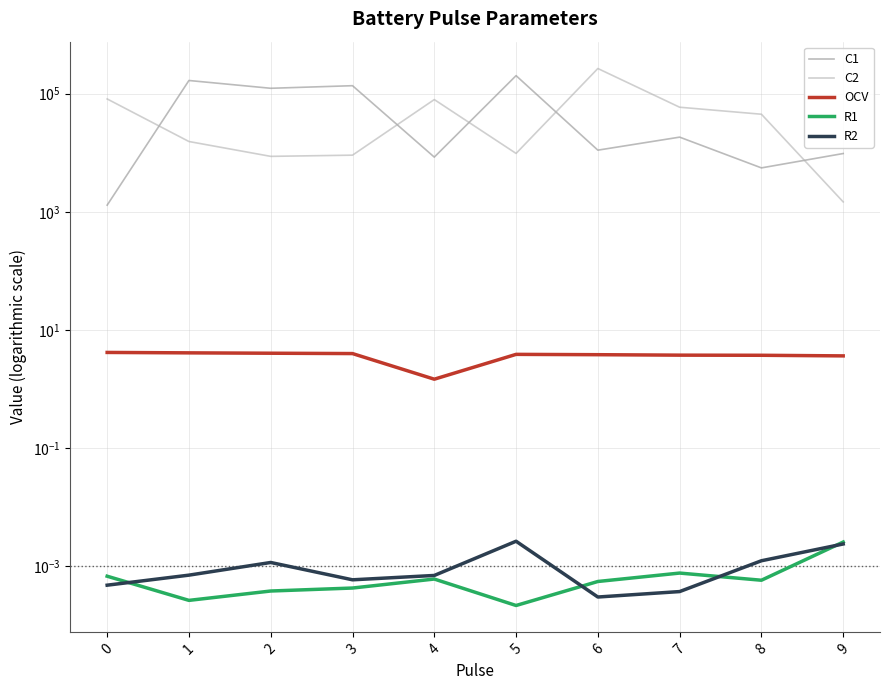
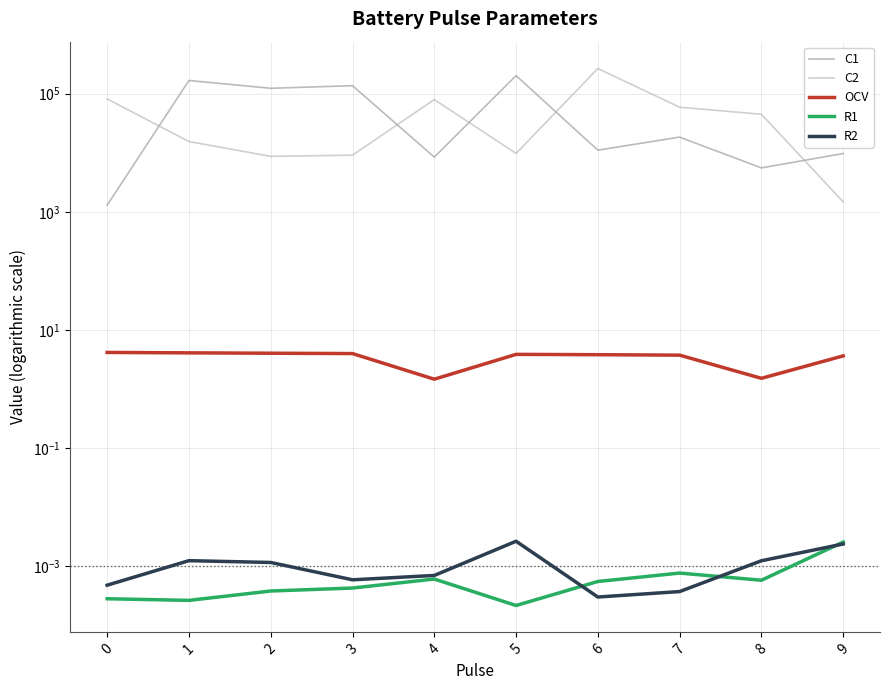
  {
    "OCV": {
      "0": 4,
      "1": 4,
      "2": 4,
      "3": 4,
      "4": 1.5,
      "5": 4,
      "6": 4,
      "7": 4,
-     "8": 4,
+     "8": 1.5,
      "9": 4
    },
    "R1": {
-     "0": 0.0007,
+     "0": 0.0003,
      "1": 0.0003,
      "2": 0.0004,
      "3": 0.0004,
      "4": 0.0006,
      "5": 0.0002,
      "6": 0.0006,
      "7": 0.0008,
      "8": 0.0006
    },
    "R2": {
      "0": 0.0005,
-     "1": 0.0007,
+     "1": 0.0012,
      "2": 0.0012,
      "3": 0.0006,
      "4": 0.0007,
      "5": 0.003,
      "6": 0.0003,
      "7": 0.0004,
      "8": 0.0012
    }
  }
